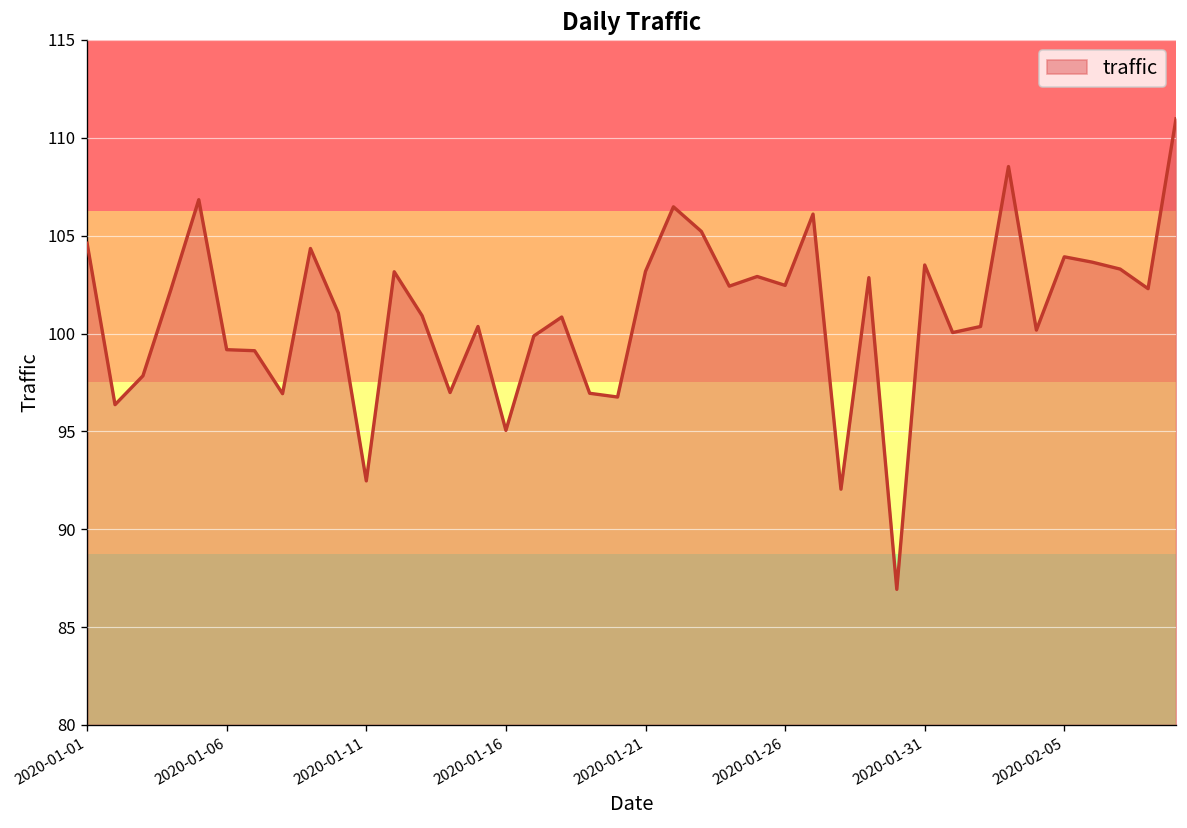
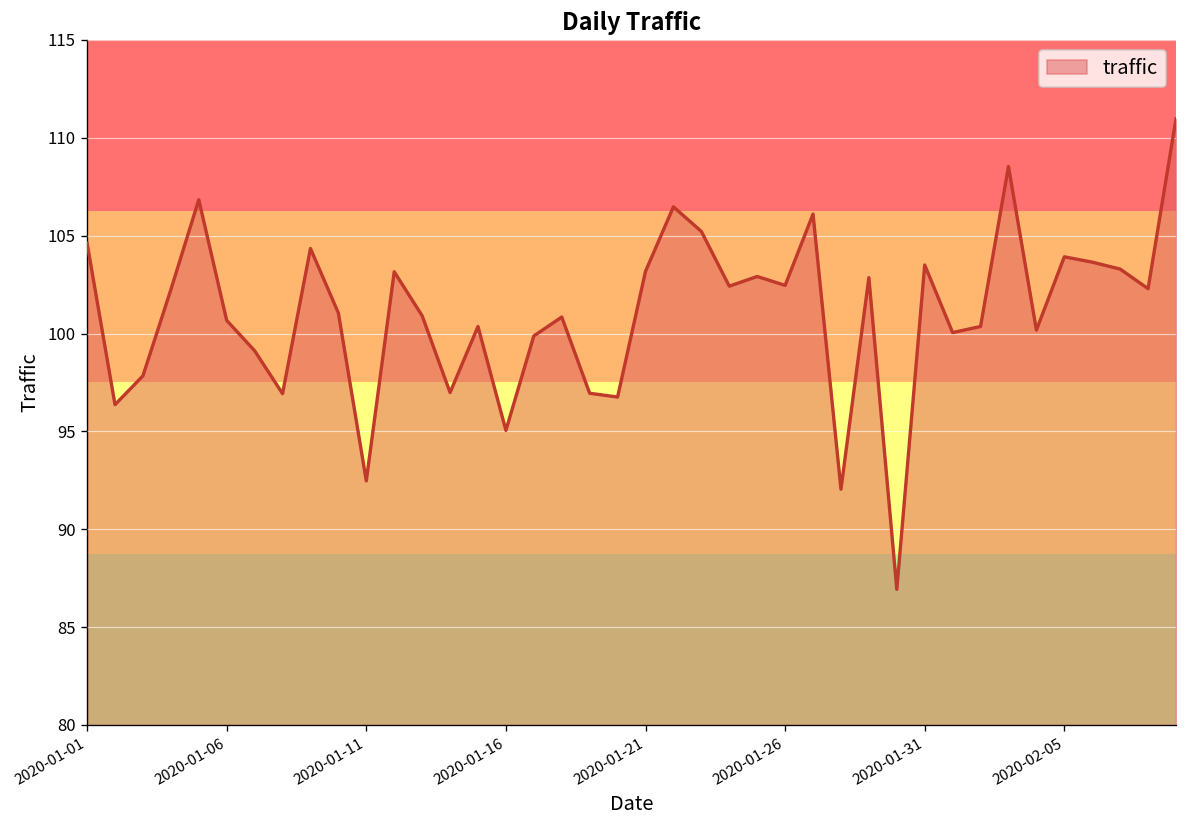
  {
    "2020-01-01": 104.6,
-   "2020-01-06": 99.2,
+   "2020-01-06": 100.7,
    "2020-01-11": 92.5,
    "2020-01-16": 95.0,
    "2020-01-21": 103.2,
    "2020-01-26": 102.5,
    "2020-01-31": 103.5,
    "2020-02-05": 103.9
  }
